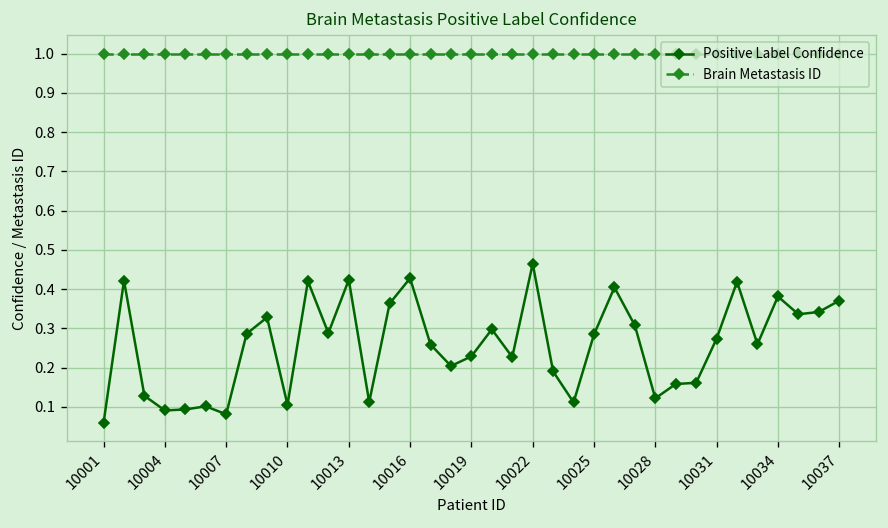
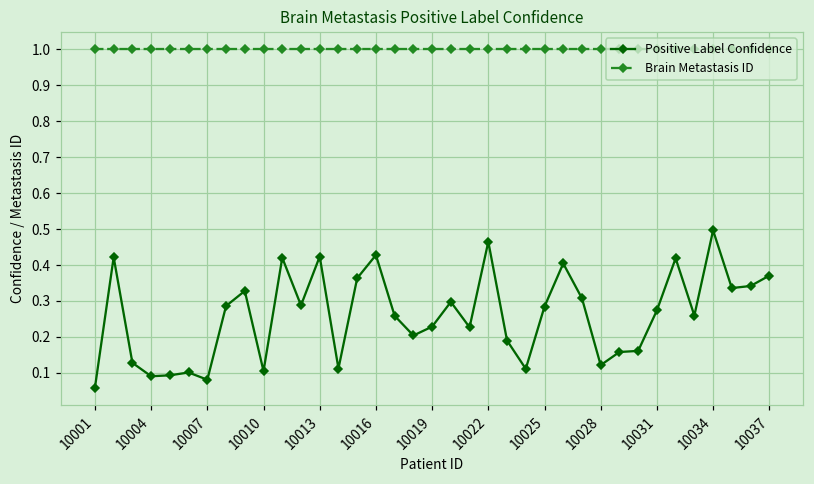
  {
    "Positive Label Confidence": {
      "10001": 0.06,
      "10004": 0.09,
      "10007": 0.08,
      "10010": 0.11,
      "10013": 0.42,
      "10016": 0.43,
      "10019": 0.23,
      "10022": 0.46,
      "10025": 0.28,
      "10028": 0.12,
      "10031": 0.27,
-     "10034": 0.38,
+     "10034": 0.50,
      "10037": 0.37
    },
    "Brain Metastasis ID": {
      "10001": 1.00,
      "10004": 1.00,
      "10007": 1.00,
      "10010": 1.00,
      "10013": 1.00,
      "10016": 1.00,
      "10019": 1.00,
      "10022": 1.00,
      "10025": 1.00,
      "10028": 1.00
    }
  }
